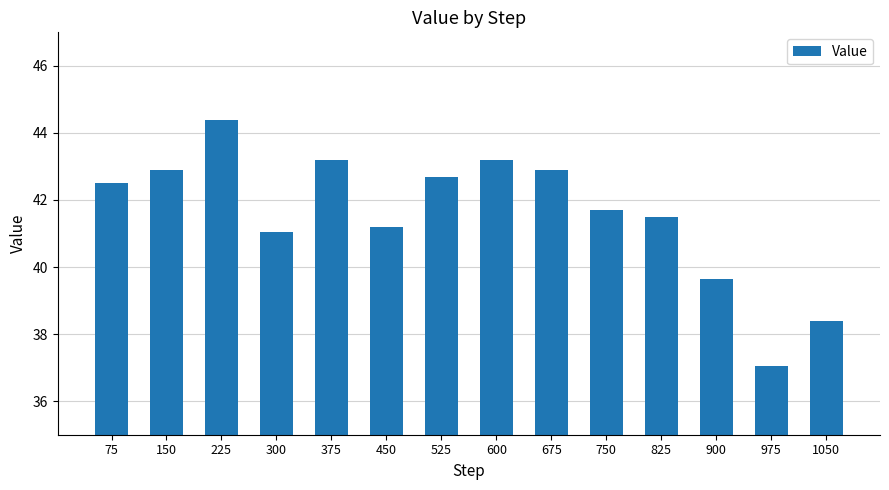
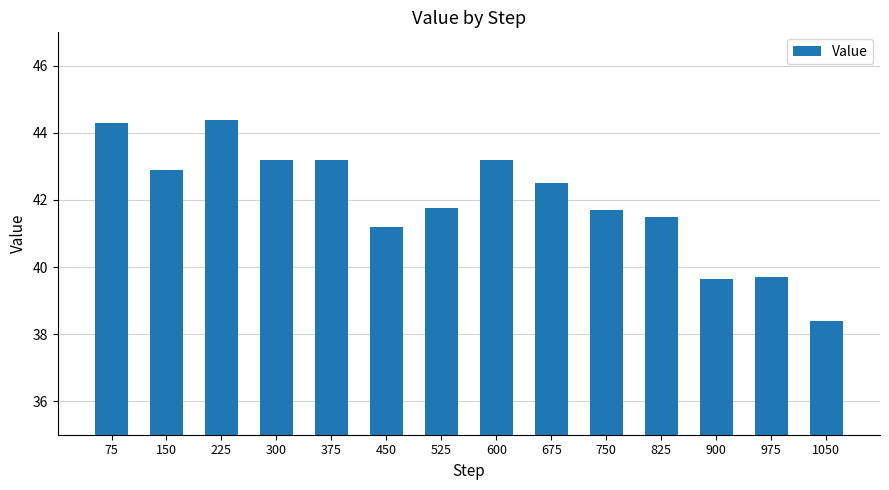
  {
-   "75": 42.5,
+   "75": 44.3,
    "150": 42.9,
    "225": 44.4,
-   "300": 41.0,
+   "300": 43.2,
    "375": 43.2,
    "450": 41.2,
-   "525": 42.7,
+   "525": 41.7,
    "600": 43.2,
-   "675": 42.9,
+   "675": 42.5,
    "750": 41.7,
    "825": 41.5,
    "900": 39.6,
-   "975": 37.0,
+   "975": 39.7,
    "1050": 38.4
  }
